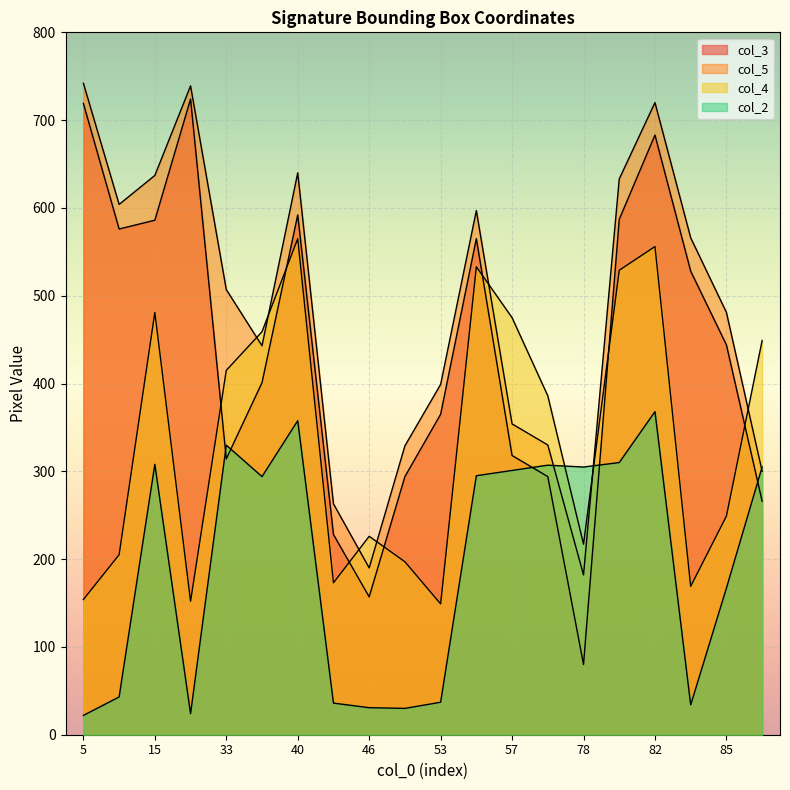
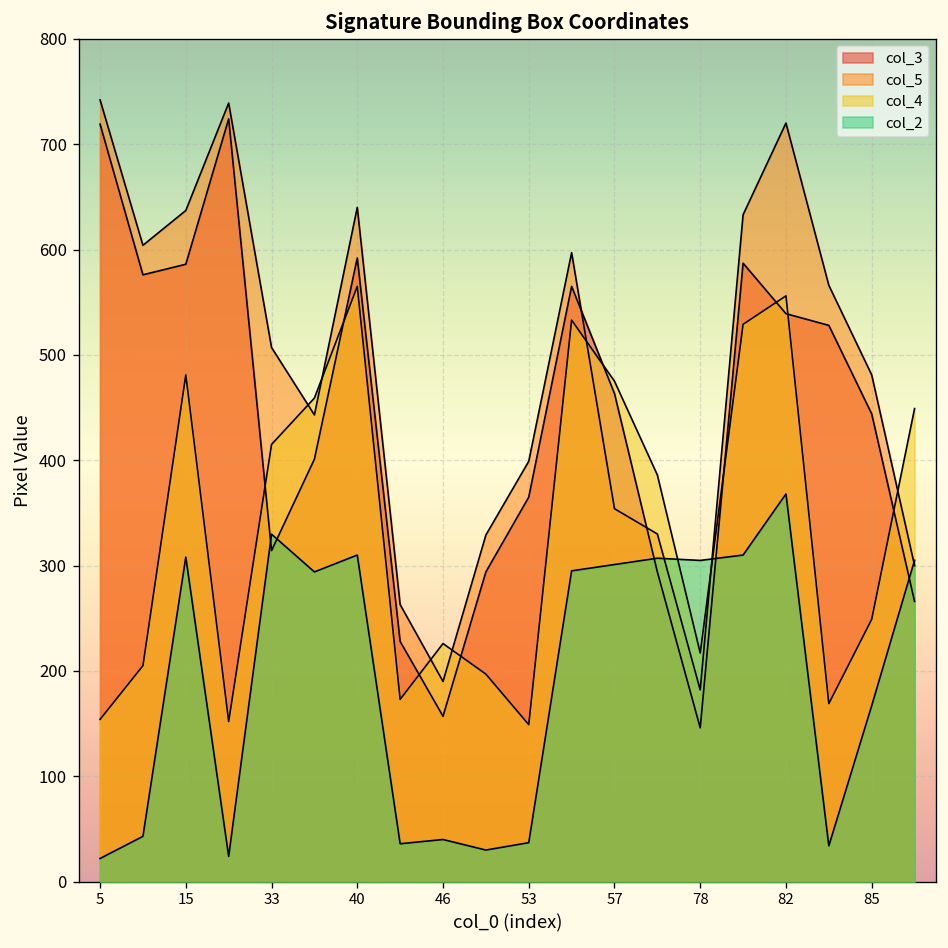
  {
    "col_3": {
      "33": 310,
      "40": 590,
      "46": 160,
      "53": 370,
-     "57": 320,
-     "78": 80,
-     "82": 680,
+     "57": 460,
+     "78": 150,
+     "82": 540,
      "85": 440
    },
    "col_2": {
      "33": 330,
-     "40": 360,
-     "46": 30,
+     "40": 310,
+     "46": 40,
      "53": 40,
      "57": 300,
      "78": 300,
      "82": 370,
      "85": 170
    }
  }
